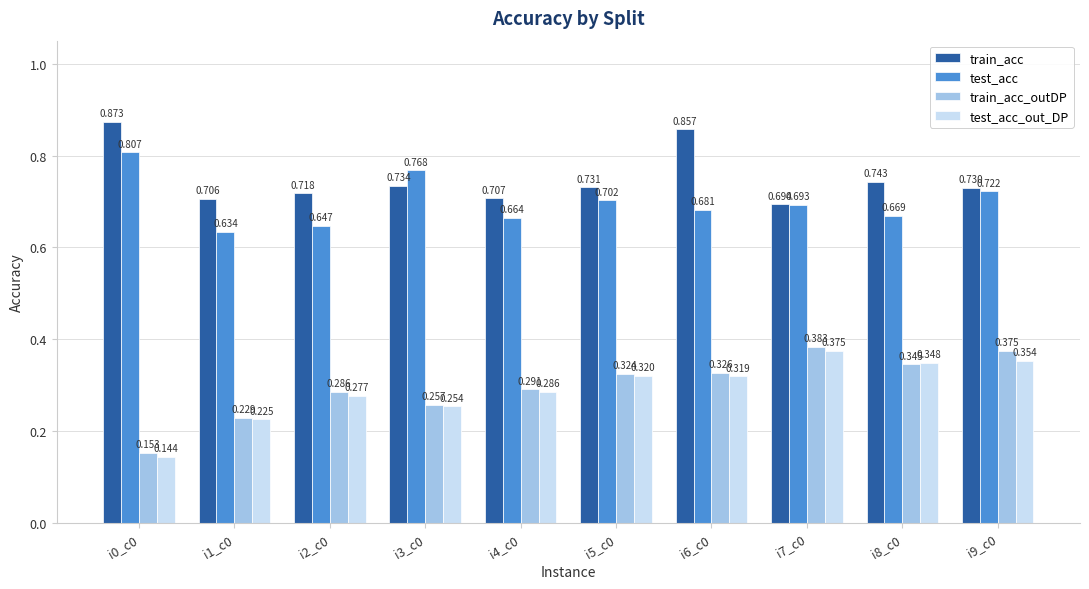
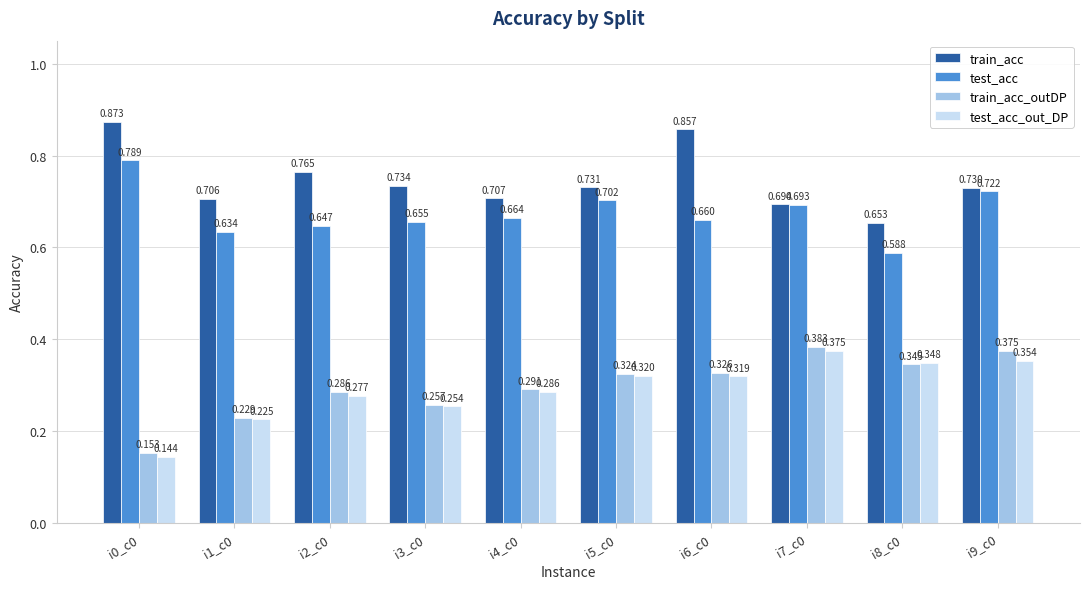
  {
    "train_acc": {
      "i0_c0": 0.873,
      "i1_c0": 0.706,
-     "i2_c0": 0.718,
+     "i2_c0": 0.765,
      "i3_c0": 0.734,
      "i4_c0": 0.707,
      "i5_c0": 0.731,
      "i6_c0": 0.857,
-     "i8_c0": 0.743
+     "i8_c0": 0.653
    },
    "test_acc": {
-     "i0_c0": 0.807,
+     "i0_c0": 0.789,
      "i1_c0": 0.634,
      "i2_c0": 0.647,
-     "i3_c0": 0.768,
+     "i3_c0": 0.655,
      "i4_c0": 0.664,
      "i5_c0": 0.702,
-     "i6_c0": 0.681,
-     "i8_c0": 0.669
+     "i6_c0": 0.660,
+     "i8_c0": 0.588
    }
  }
